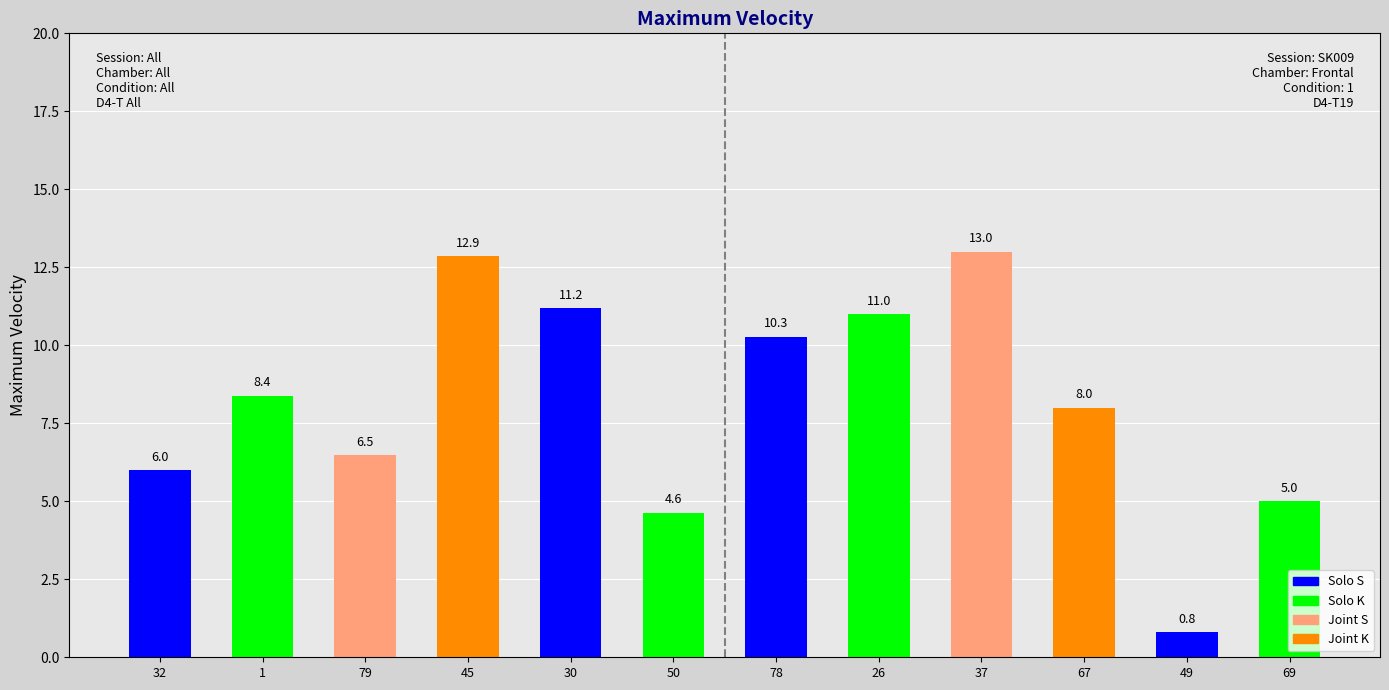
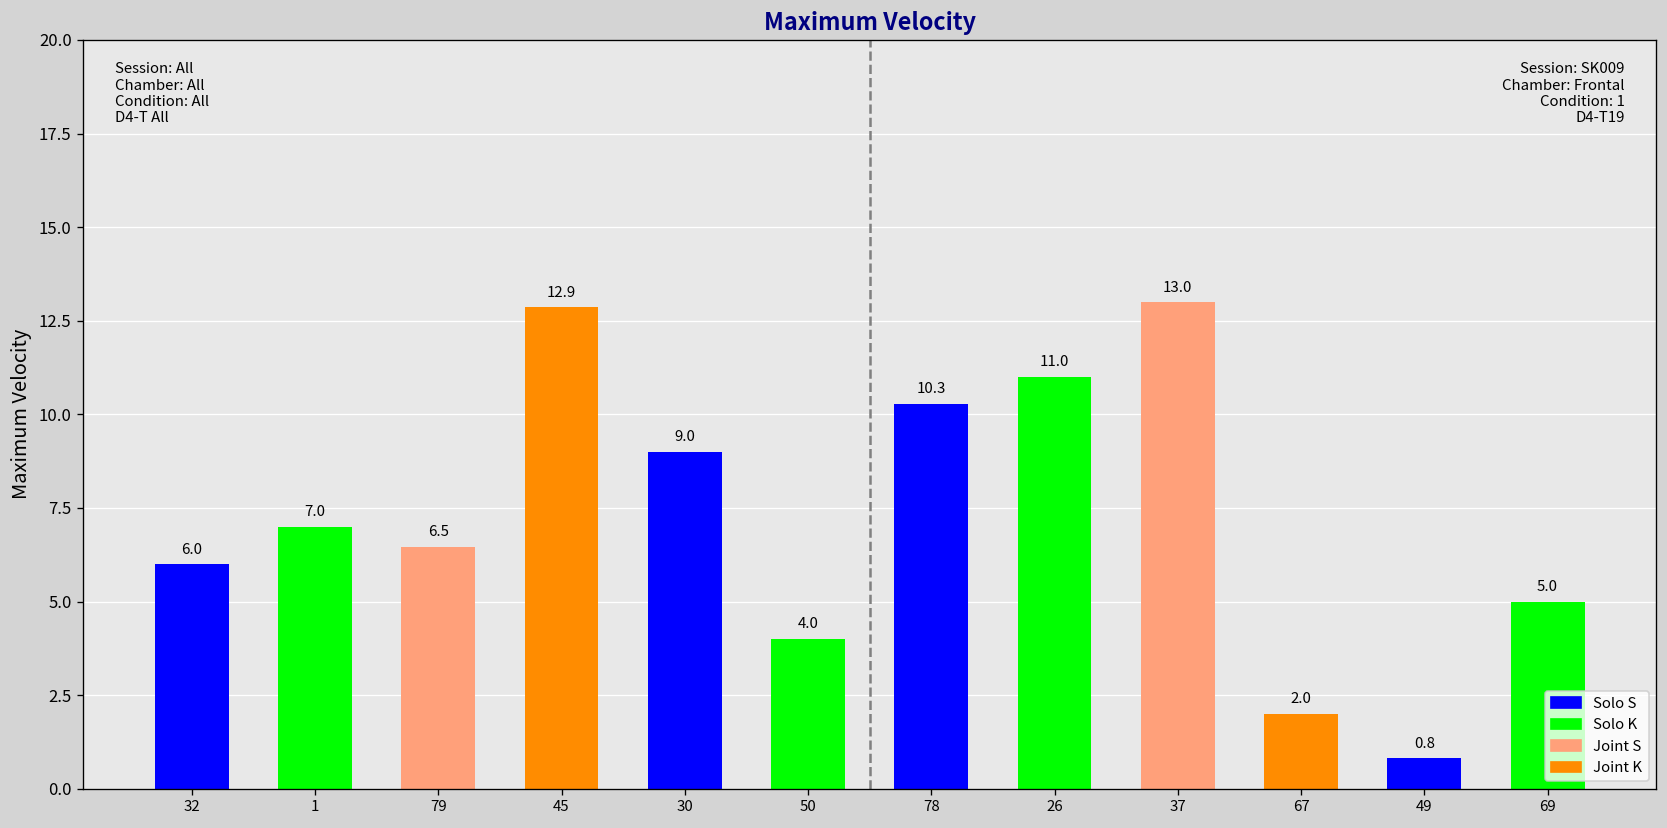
  {
    "32": 6.0,
-   "1": 8.4,
+   "1": 7.0,
    "79": 6.5,
    "45": 12.9,
-   "30": 11.2,
-   "50": 4.6,
+   "30": 9.0,
+   "50": 4.0,
    "78": 10.3,
    "26": 11.0,
    "37": 13.0,
-   "67": 8.0,
+   "67": 2.0,
    "49": 0.8,
    "69": 5.0
  }
